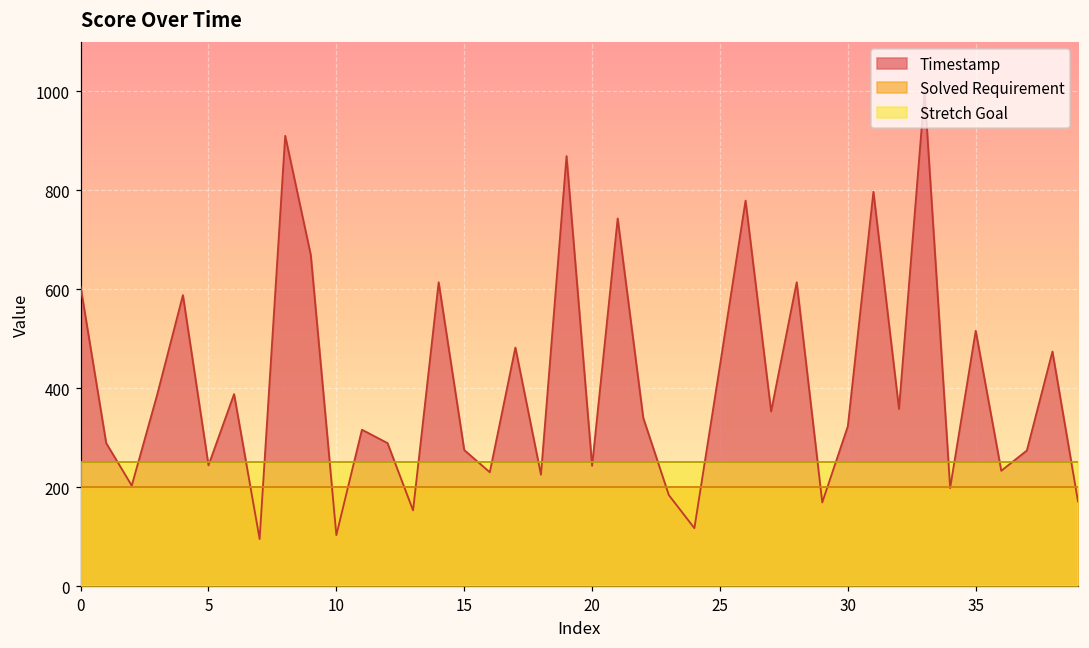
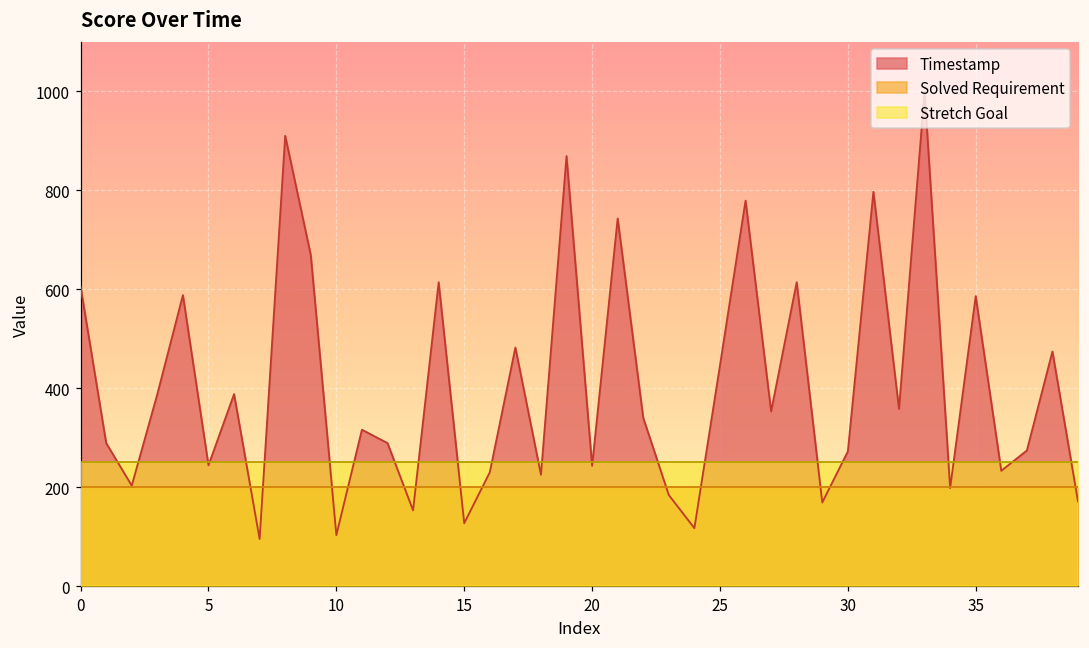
  {
    "Timestamp": {
      "0": 610,
      "5": 240,
      "10": 100,
-     "15": 280,
+     "15": 130,
      "20": 240,
      "25": 450,
-     "30": 320,
-     "35": 520
+     "30": 270,
+     "35": 590
    },
    "Solved Requirement": {
      "0": 200,
      "5": 200,
      "10": 200,
      "15": 200,
      "20": 200,
      "25": 200,
      "30": 200,
      "35": 200
    },
    "Stretch Goal": {
      "0": 250,
      "5": 250,
      "10": 250,
      "15": 250,
      "20": 250,
      "25": 250,
      "30": 250,
      "35": 250
    }
  }
